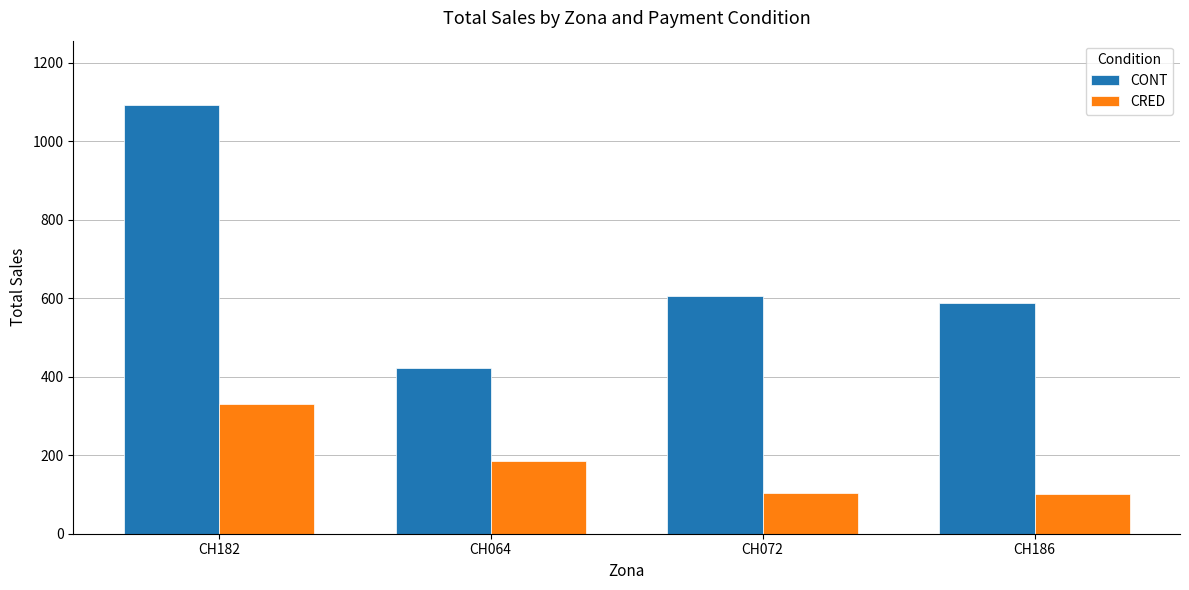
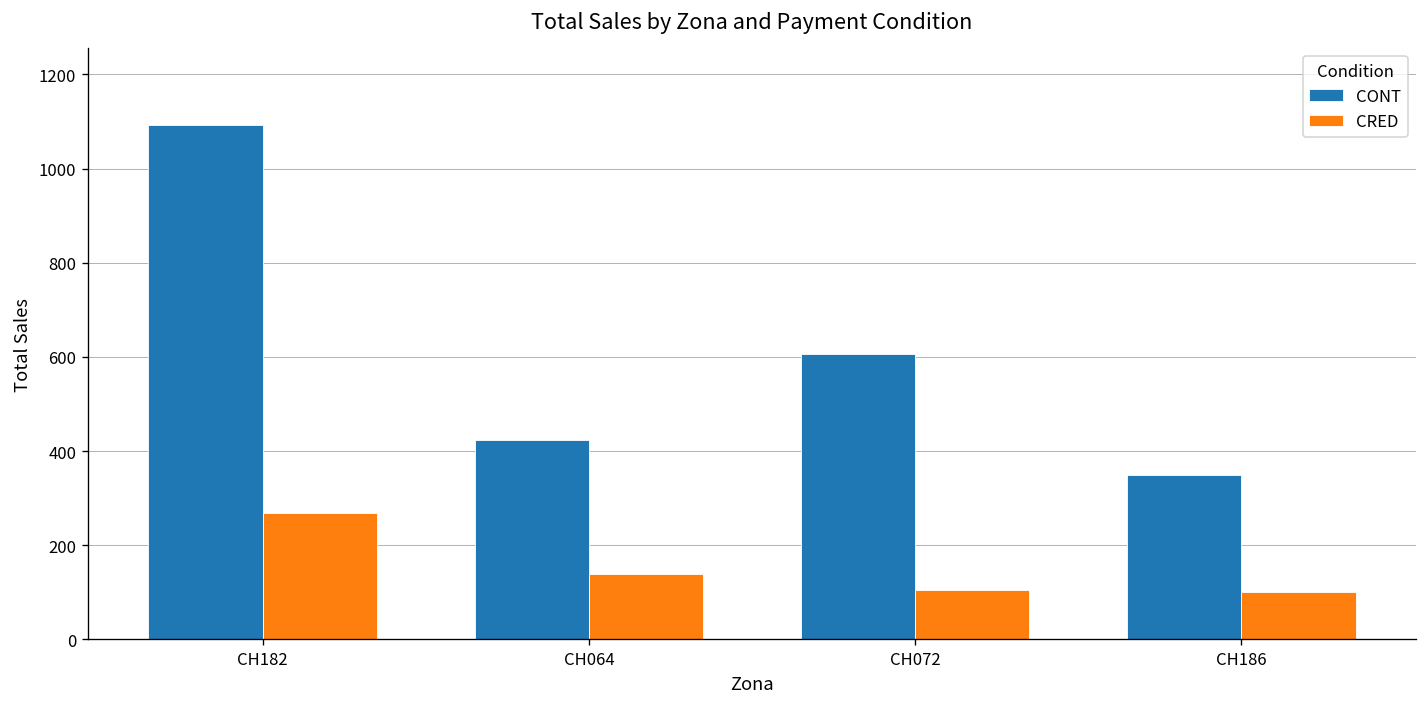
  {
    "CONT": {
      "CH182": 1090,
      "CH064": 420,
      "CH072": 610,
-     "CH186": 590
+     "CH186": 350
    },
    "CRED": {
-     "CH182": 330,
-     "CH064": 190,
+     "CH182": 270,
+     "CH064": 140,
      "CH072": 100,
      "CH186": 100
    }
  }
